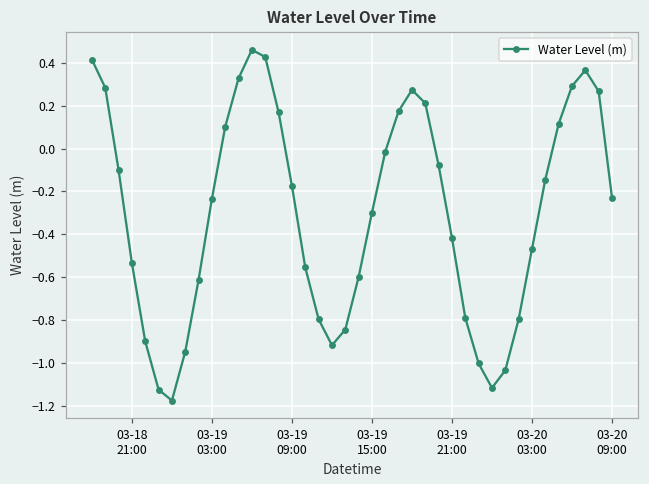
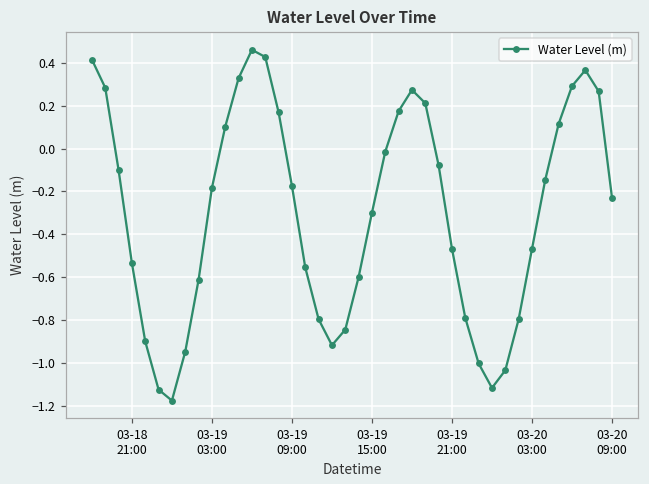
  {
    "03-18 21:00": -0.53,
-   "03-19 03:00": -0.23,
+   "03-19 03:00": -0.18,
    "03-19 09:00": -0.17,
    "03-19 15:00": -0.30,
-   "03-19 21:00": -0.42,
+   "03-19 21:00": -0.47,
    "03-20 03:00": -0.47,
    "03-20 09:00": -0.23
  }
